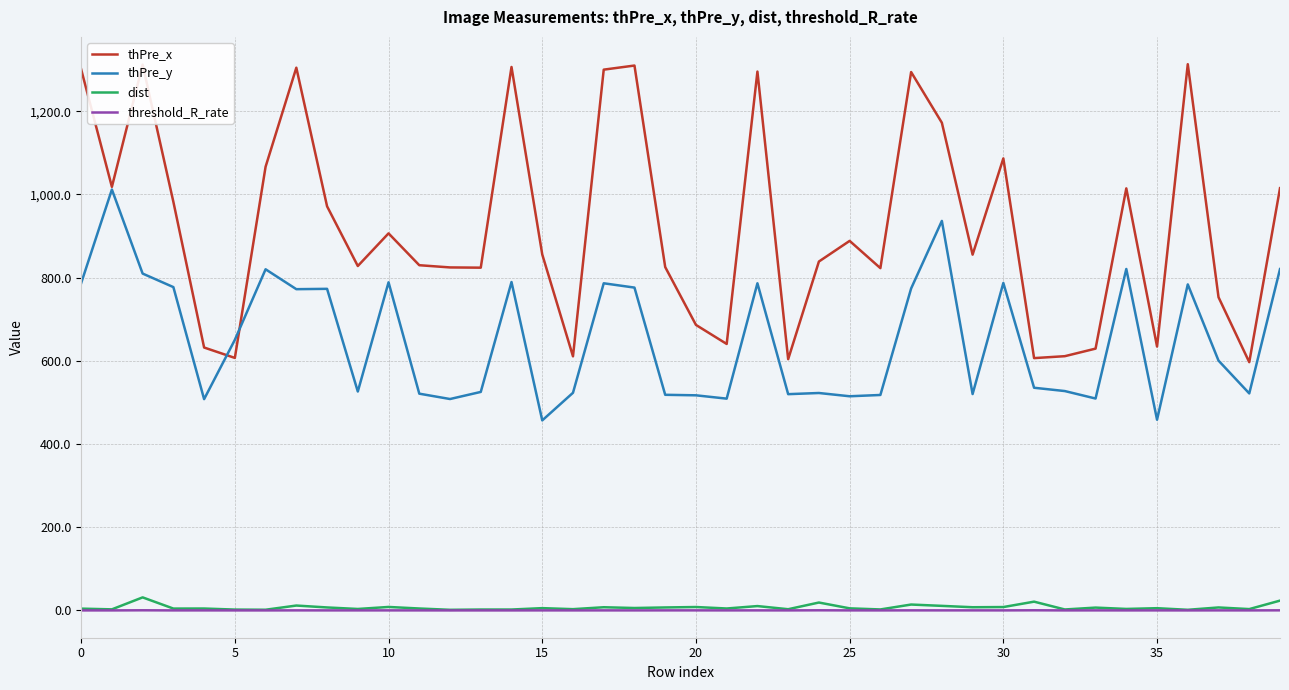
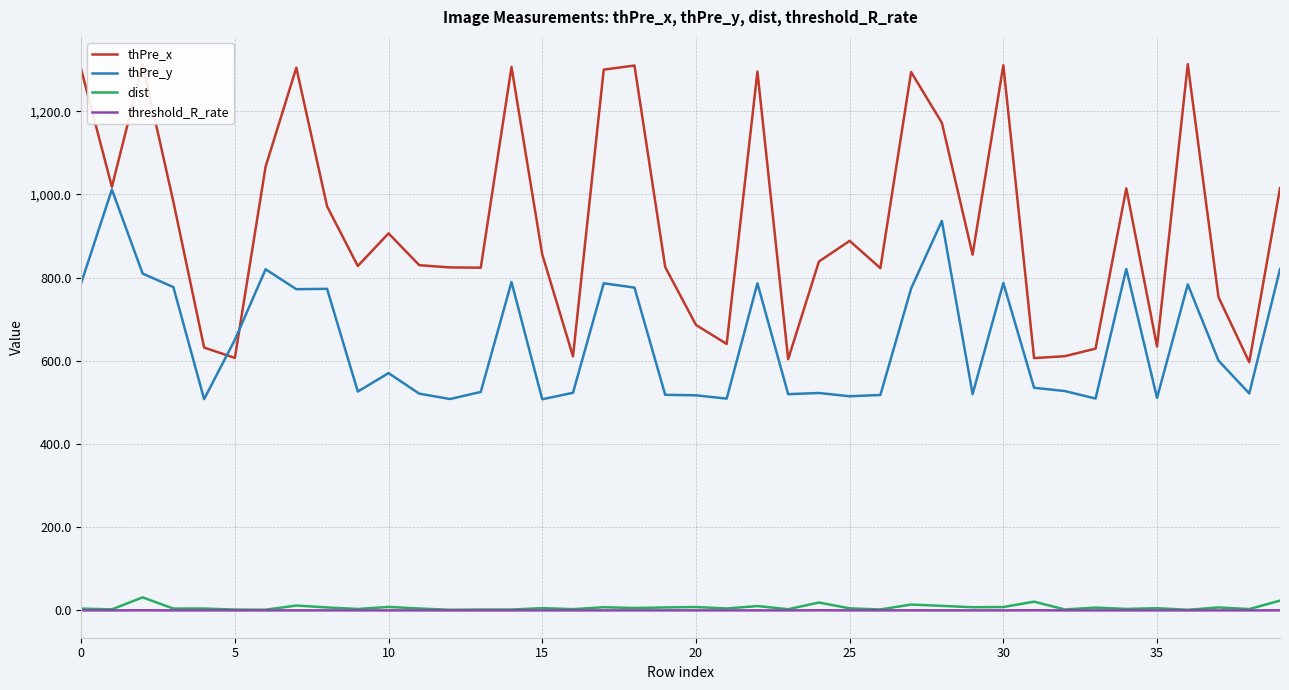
  {
    "thPre_x": {
      "0": "1,300",
      "5": "610",
      "10": "910",
      "15": "860",
      "20": "690",
      "25": "890",
-     "30": "1,090",
+     "30": "1,310",
      "35": "630"
    },
    "thPre_y": {
      "0": "790",
      "5": "650",
-     "10": "790",
-     "15": "460",
+     "10": "570",
+     "15": "510",
      "20": "520",
      "25": "510",
      "30": "790",
-     "35": "460"
+     "35": "510"
    },
    "dist": {
      "10": "10",
      "20": "10",
      "30": "10"
    },
    "threshold_R_rate": {
      "10": "0",
      "20": "0",
      "30": "0"
    }
  }
